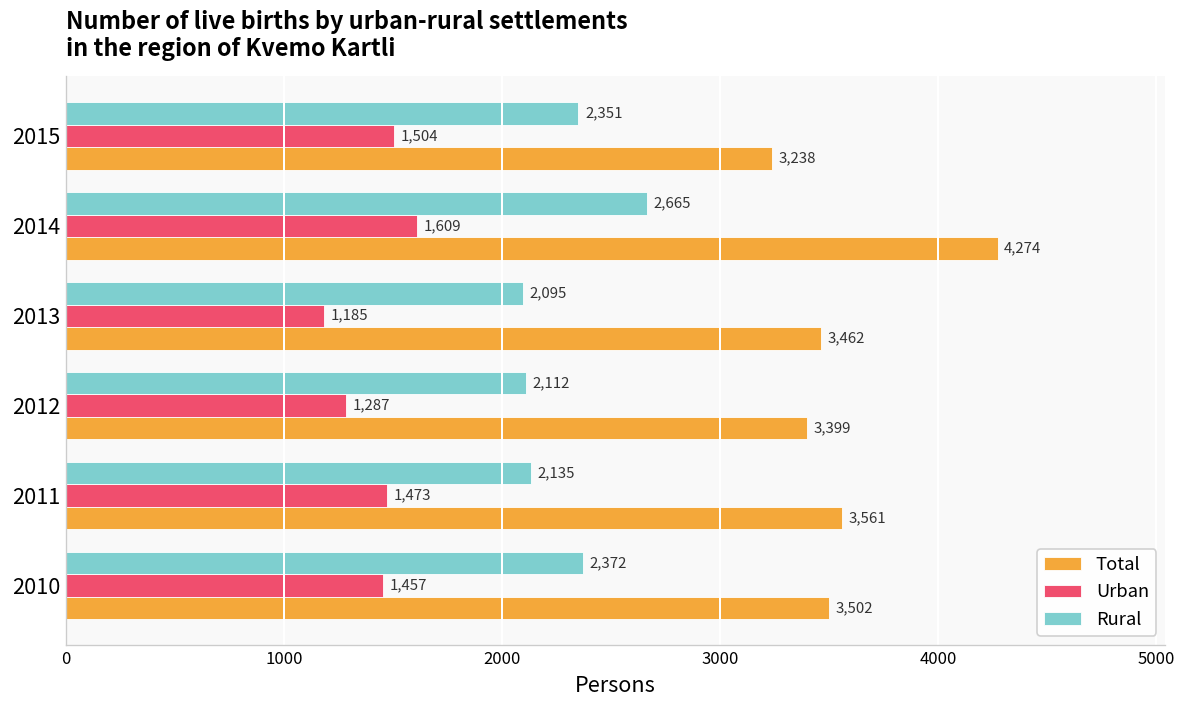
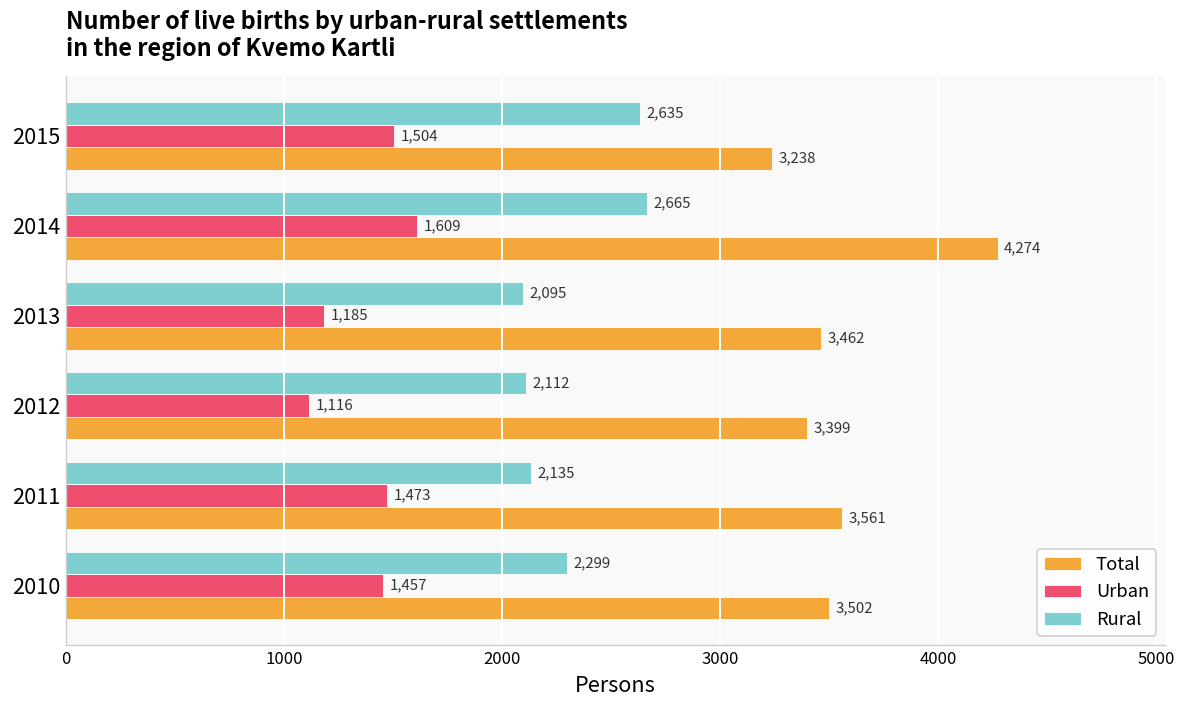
  {
    "Total": {
      "2015": "3,238",
      "2014": "4,274",
      "2013": "3,462",
      "2012": "3,399",
      "2011": "3,561",
      "2010": "3,502"
    },
    "Urban": {
      "2015": "1,504",
      "2014": "1,609",
      "2013": "1,185",
-     "2012": "1,287",
+     "2012": "1,116",
      "2011": "1,473",
      "2010": "1,457"
    },
    "Rural": {
-     "2015": "2,351",
+     "2015": "2,635",
      "2014": "2,665",
      "2013": "2,095",
      "2012": "2,112",
      "2011": "2,135",
-     "2010": "2,372"
+     "2010": "2,299"
    }
  }
